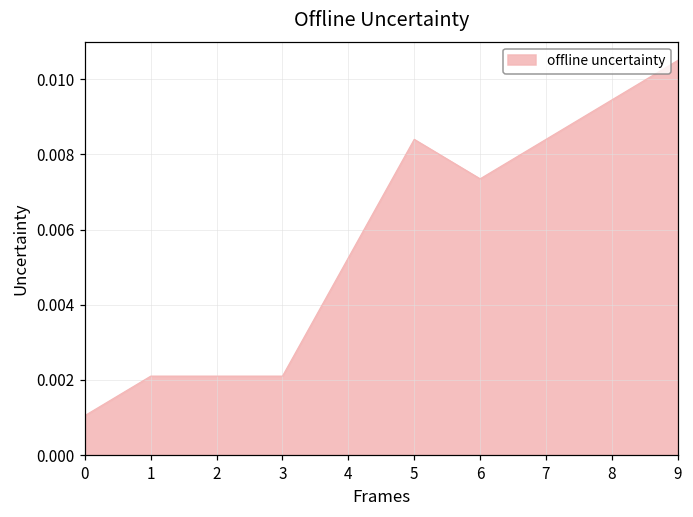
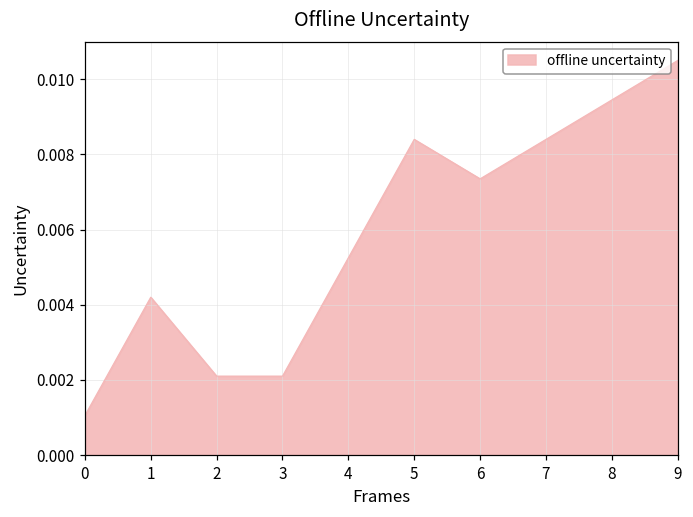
  {
    "0": 0.0011,
-   "1": 0.0021,
+   "1": 0.0042,
    "2": 0.0021,
    "3": 0.0021,
    "4": 0.0053,
    "5": 0.0084,
    "6": 0.0074,
    "7": 0.0084,
    "8": 0.0095,
    "9": 0.0105
  }
